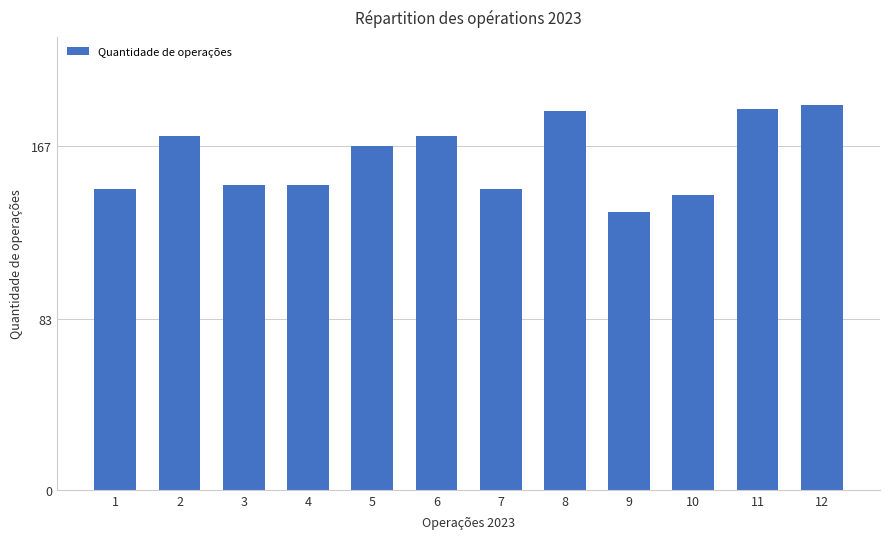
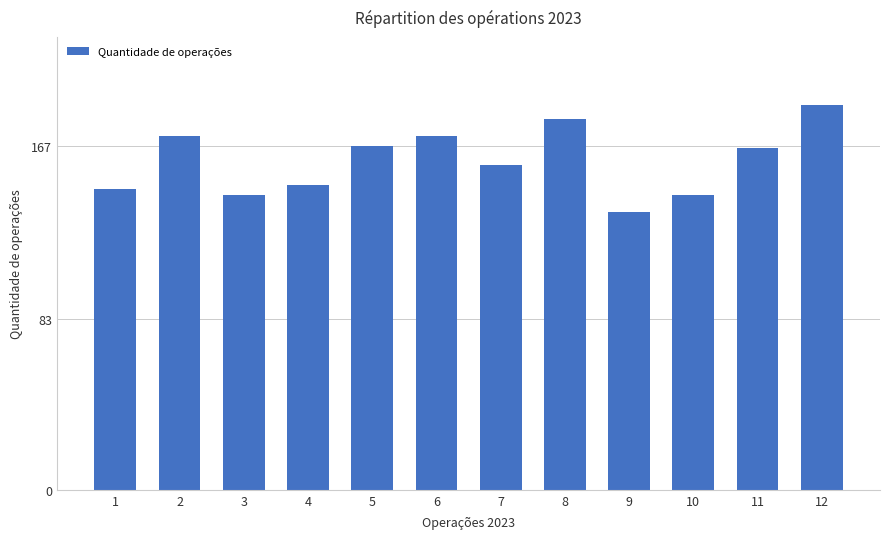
  {
    "1": 146,
    "2": 172,
-   "3": 148,
+   "3": 143,
    "4": 148,
    "5": 167,
    "6": 172,
-   "7": 146,
-   "8": 184,
+   "7": 158,
+   "8": 180,
    "9": 135,
    "10": 143,
-   "11": 185,
+   "11": 166,
    "12": 187
  }
